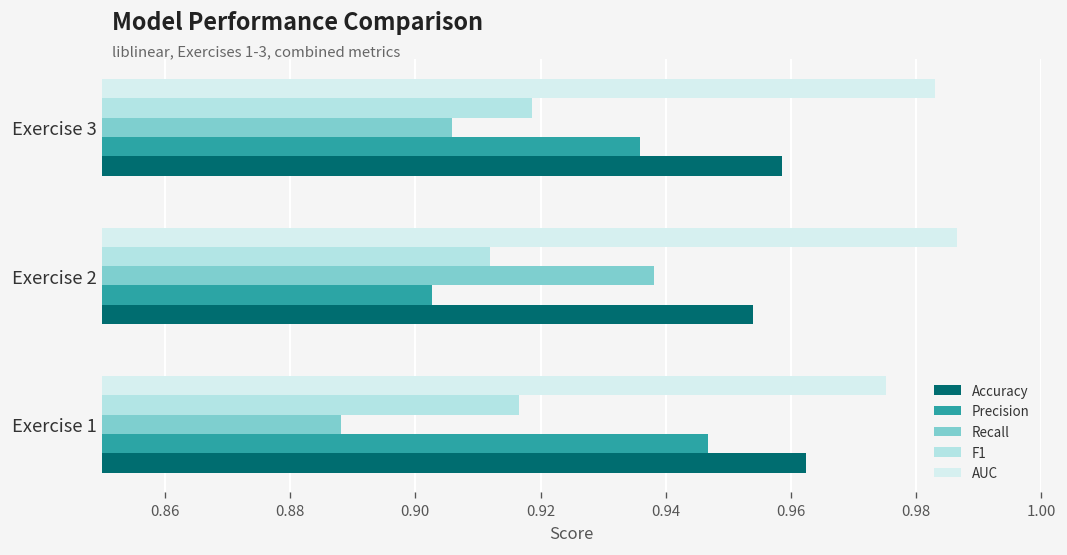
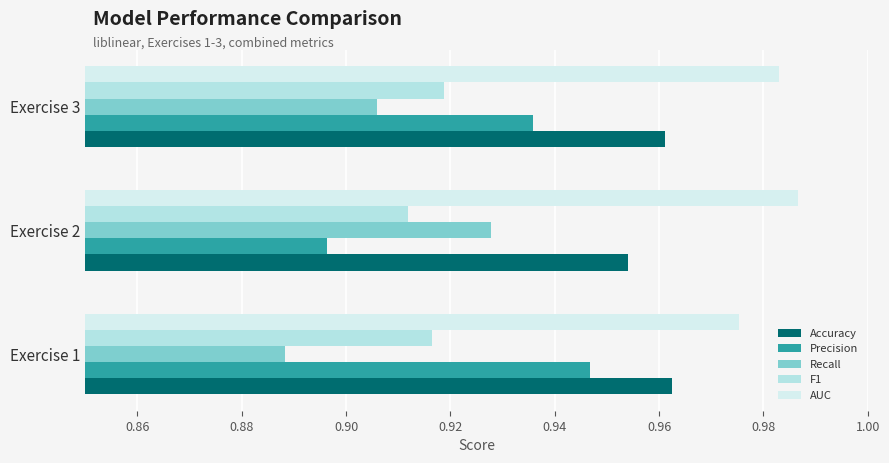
  {
    "Accuracy": {
-     "Exercise 3": 0.959,
+     "Exercise 3": 0.961,
      "Exercise 2": 0.954,
      "Exercise 1": 0.962
    },
    "Precision": {
      "Exercise 3": 0.936,
-     "Exercise 2": 0.903,
+     "Exercise 2": 0.896,
      "Exercise 1": 0.947
    },
    "Recall": {
      "Exercise 3": 0.906,
-     "Exercise 2": 0.938,
+     "Exercise 2": 0.928,
      "Exercise 1": 0.888
    }
  }
